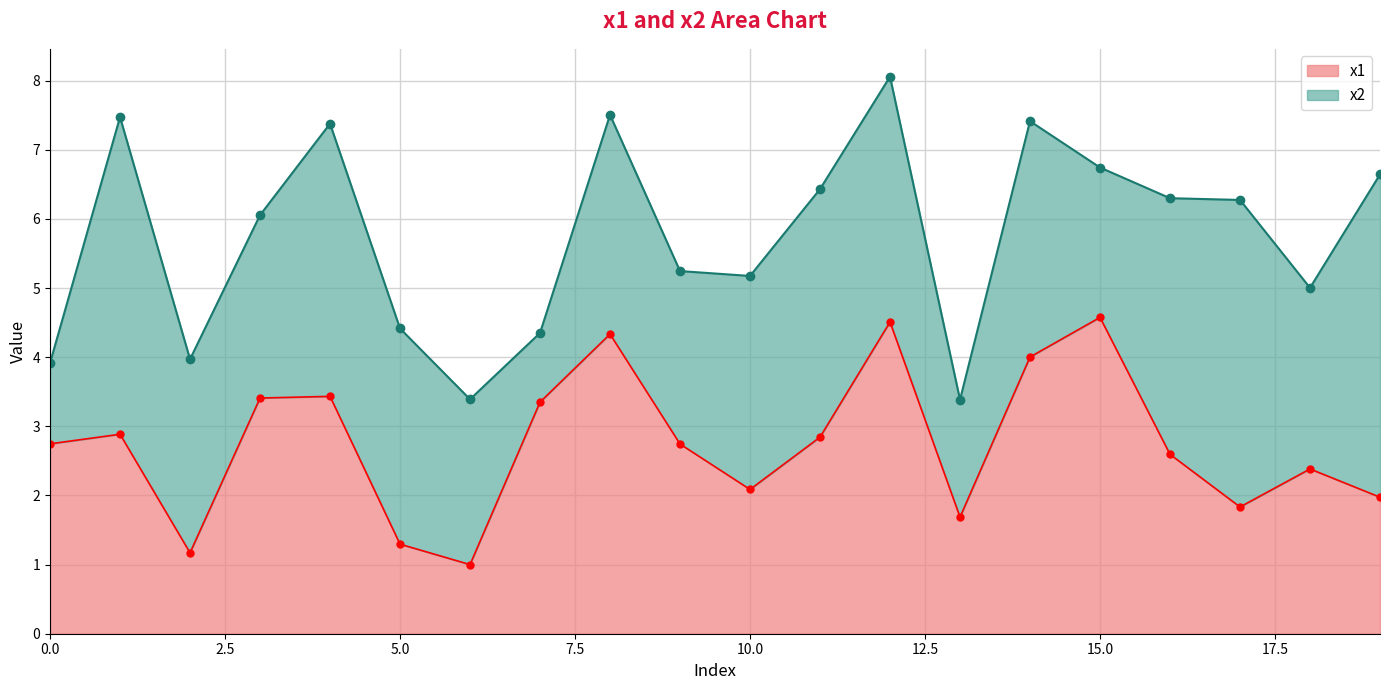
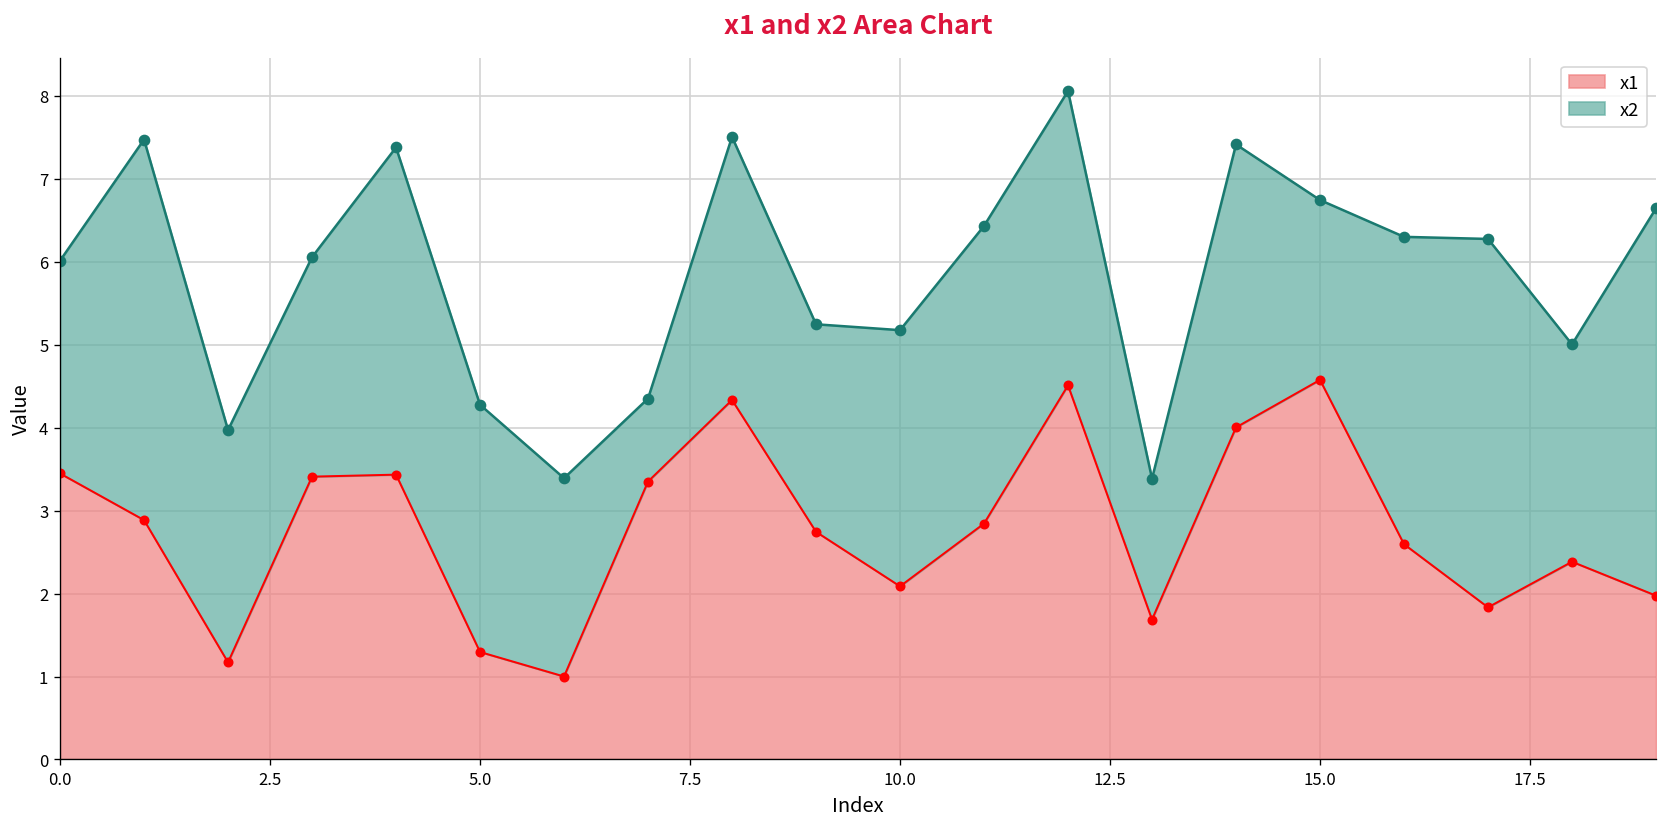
  {
    "x1": {
-     "0.0": 2.7,
+     "0.0": 3.4,
      "5.0": 1.3,
      "10.0": 2.1,
      "15.0": 4.6
    },
    "x2": {
-     "0.0": 1.2,
-     "5.0": 3.1,
+     "0.0": 2.6,
+     "5.0": 3.0,
      "10.0": 3.1,
      "15.0": 2.2
    }
  }
